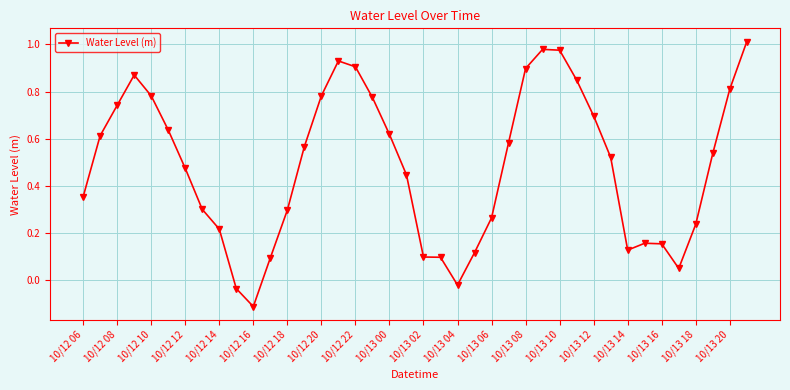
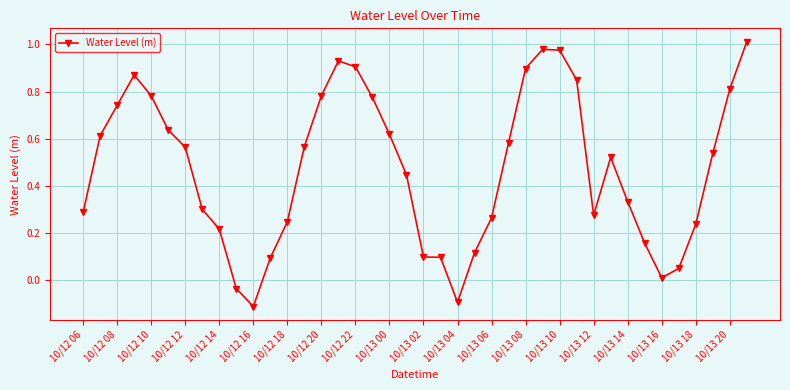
  {
-   "10/12 06": 0.35,
+   "10/12 06": 0.29,
    "10/12 08": 0.74,
    "10/12 10": 0.78,
-   "10/12 12": 0.48,
+   "10/12 12": 0.56,
    "10/12 14": 0.22,
    "10/12 16": -0.11,
-   "10/12 18": 0.30,
+   "10/12 18": 0.25,
    "10/12 20": 0.78,
    "10/12 22": 0.91,
    "10/13 00": 0.62,
    "10/13 02": 0.10,
-   "10/13 04": -0.02,
+   "10/13 04": -0.09,
    "10/13 06": 0.27,
    "10/13 08": 0.90,
    "10/13 10": 0.98,
-   "10/13 12": 0.70,
-   "10/13 14": 0.13,
-   "10/13 16": 0.15,
+   "10/13 12": 0.28,
+   "10/13 14": 0.33,
+   "10/13 16": 0.01,
    "10/13 18": 0.24,
    "10/13 20": 0.81
  }
